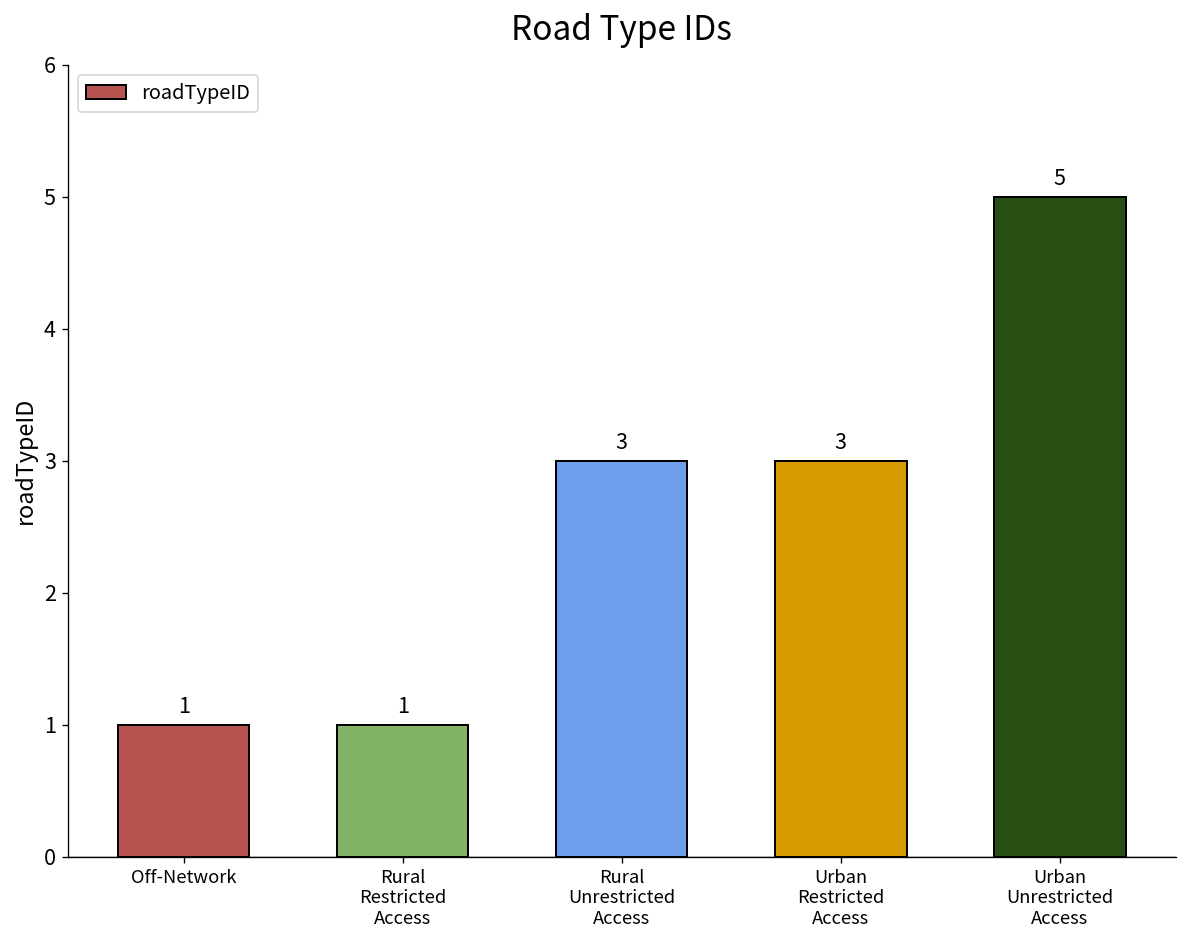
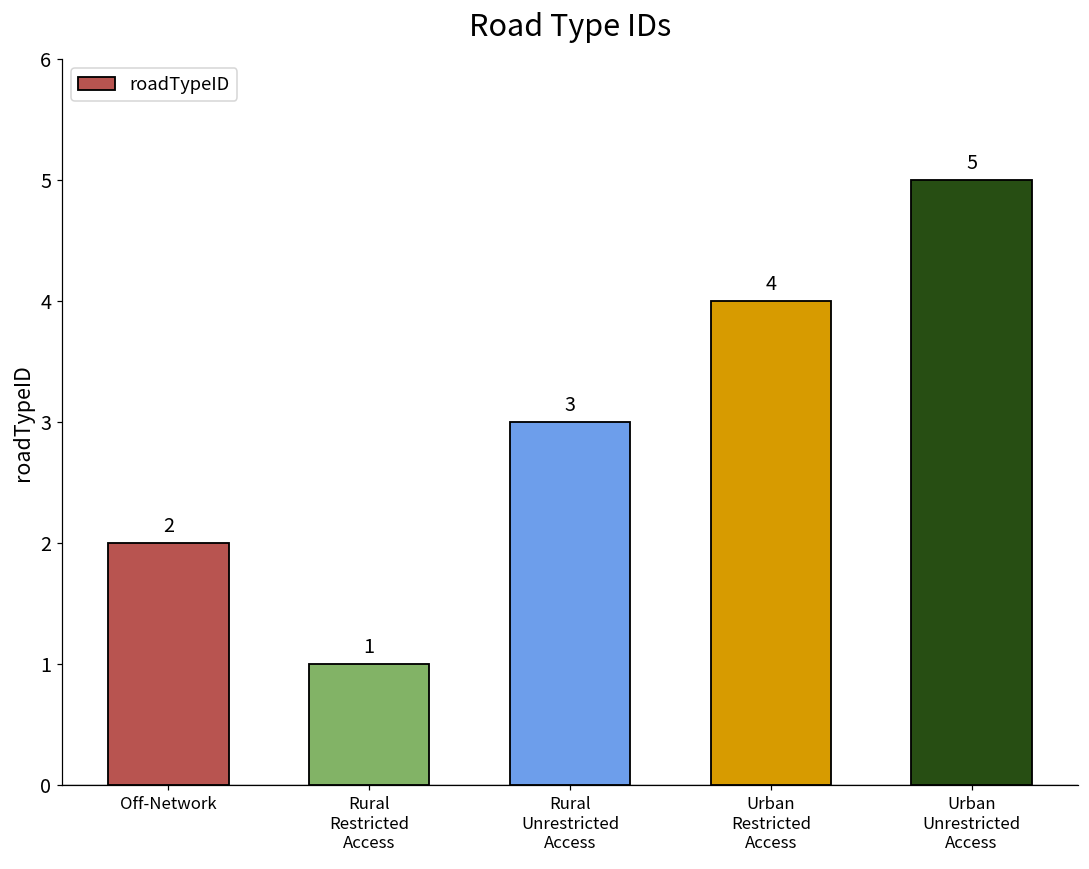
  {
-   "Off-Network": 1,
+   "Off-Network": 2,
    "Rural Restricted Access": 1,
    "Rural Unrestricted Access": 3,
-   "Urban Restricted Access": 3,
+   "Urban Restricted Access": 4,
    "Urban Unrestricted Access": 5
  }
